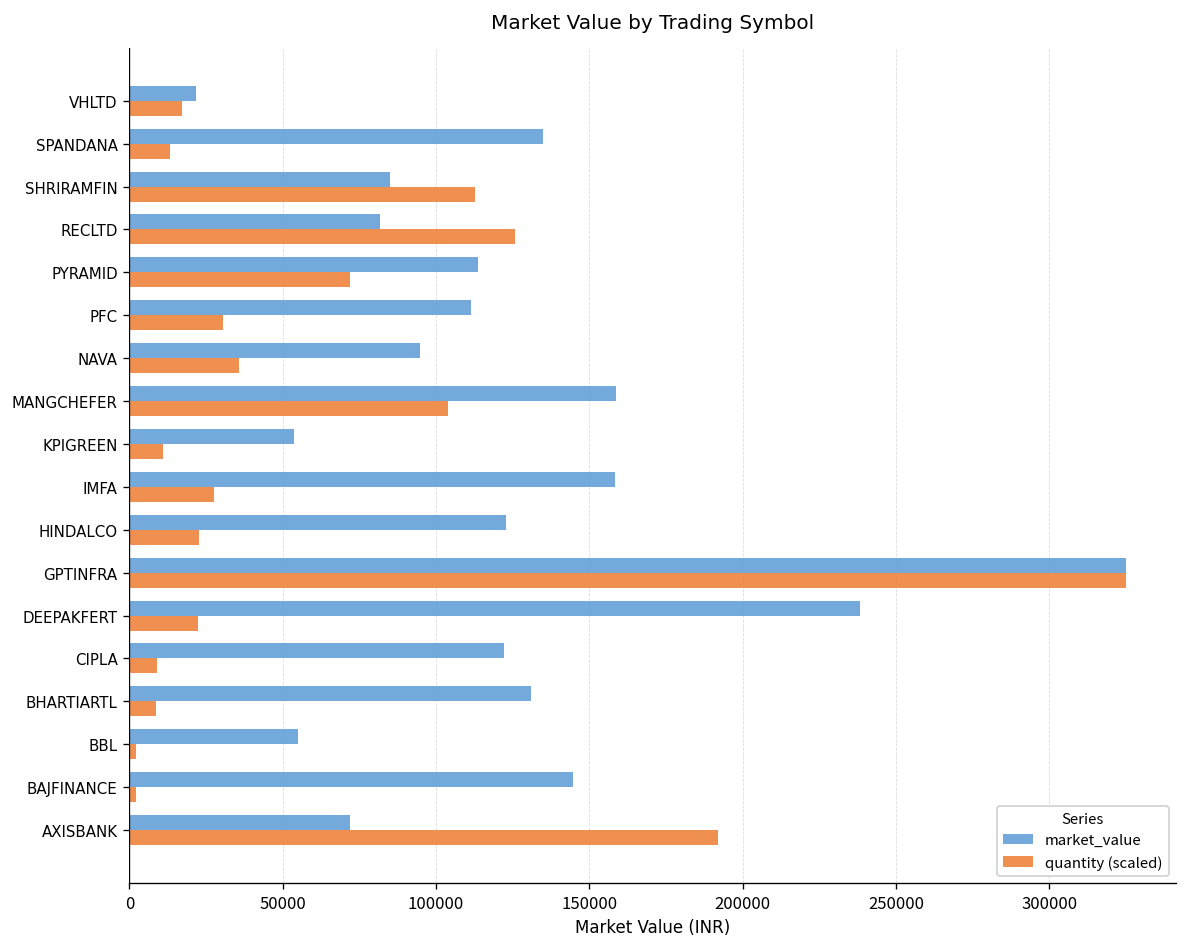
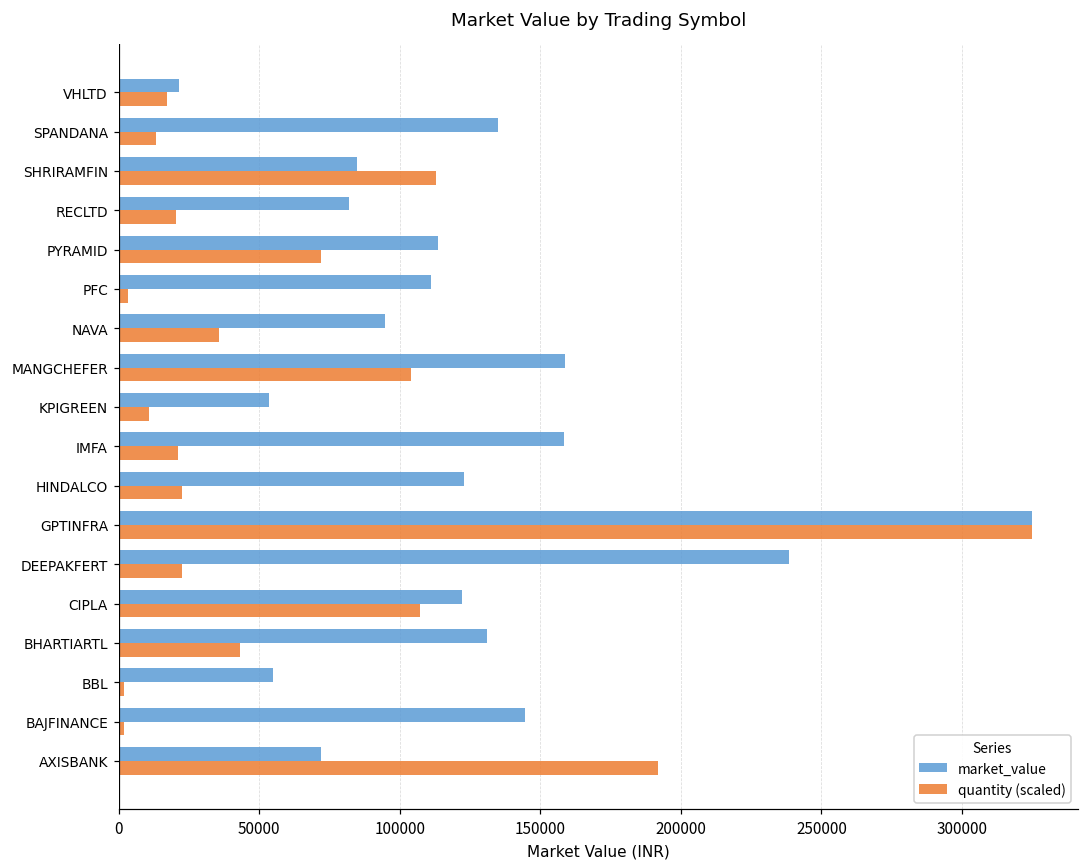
  {
    "market_value": {
      "VHLTD": 22000,
      "SPANDANA": 135000,
      "SHRIRAMFIN": 85000,
      "RECLTD": 82000,
      "PYRAMID": 114000,
      "PFC": 111000,
      "NAVA": 95000,
      "MANGCHEFER": 159000,
      "KPIGREEN": 54000,
      "IMFA": 158000,
      "HINDALCO": 123000,
      "GPTINFRA": 325000,
      "DEEPAKFERT": 238000,
      "CIPLA": 122000,
      "BHARTIARTL": 131000,
      "BBL": 55000,
      "BAJFINANCE": 145000,
      "AXISBANK": 72000
    },
    "quantity (scaled)": {
      "VHLTD": 17000,
      "SPANDANA": 13000,
      "SHRIRAMFIN": 113000,
-     "RECLTD": 126000,
+     "RECLTD": 21000,
      "PYRAMID": 72000,
-     "PFC": 30000,
+     "PFC": 3000,
      "NAVA": 36000,
      "MANGCHEFER": 104000,
      "KPIGREEN": 11000,
-     "IMFA": 28000,
+     "IMFA": 21000,
      "HINDALCO": 23000,
      "GPTINFRA": 325000,
      "DEEPAKFERT": 22000,
-     "CIPLA": 9000,
-     "BHARTIARTL": 9000,
+     "CIPLA": 107000,
+     "BHARTIARTL": 43000,
      "BBL": 2000,
      "BAJFINANCE": 2000,
      "AXISBANK": 192000
    }
  }
